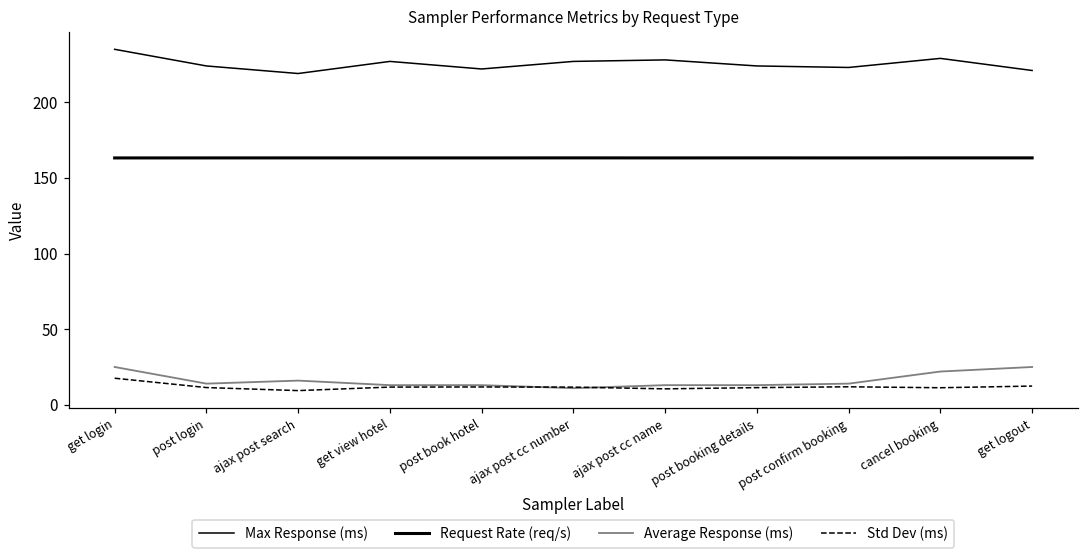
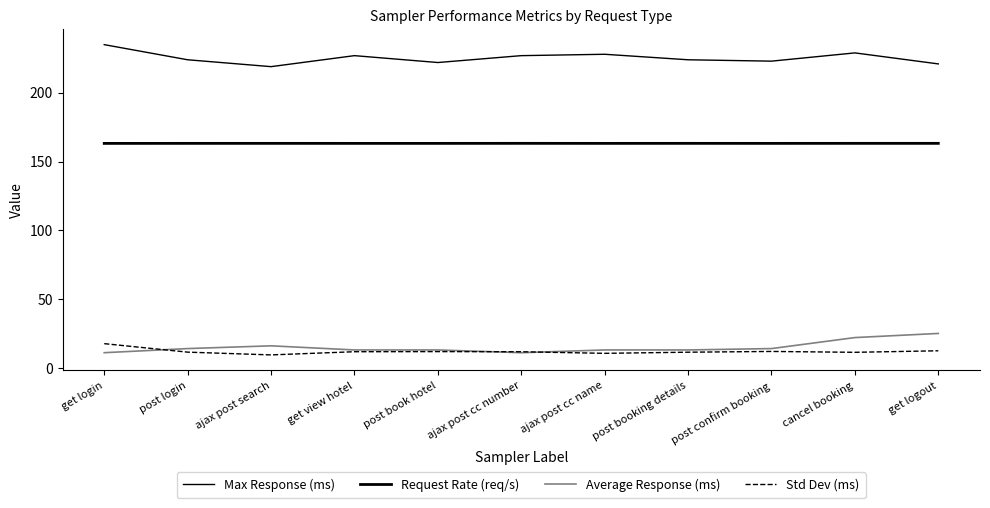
  {
    "Average Response (ms)": {
-     "get login": 25,
+     "get login": 11,
      "post login": 14,
      "ajax post search": 16,
      "ajax post cc name": 13,
      "post confirm booking": 14,
      "cancel booking": 22,
      "get logout": 25
    }
  }
